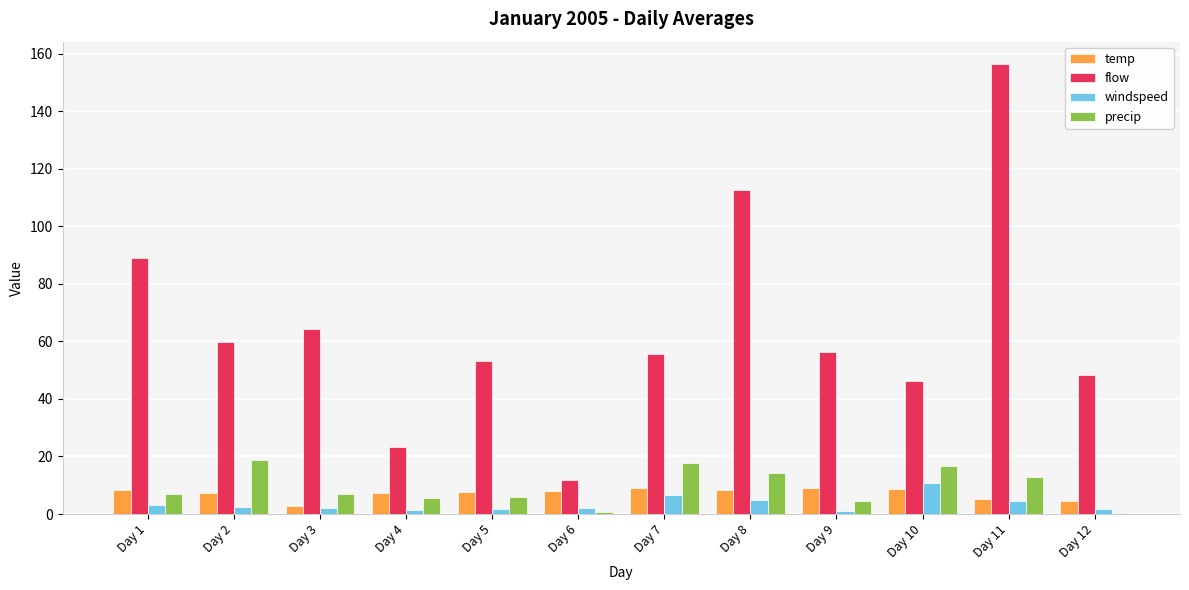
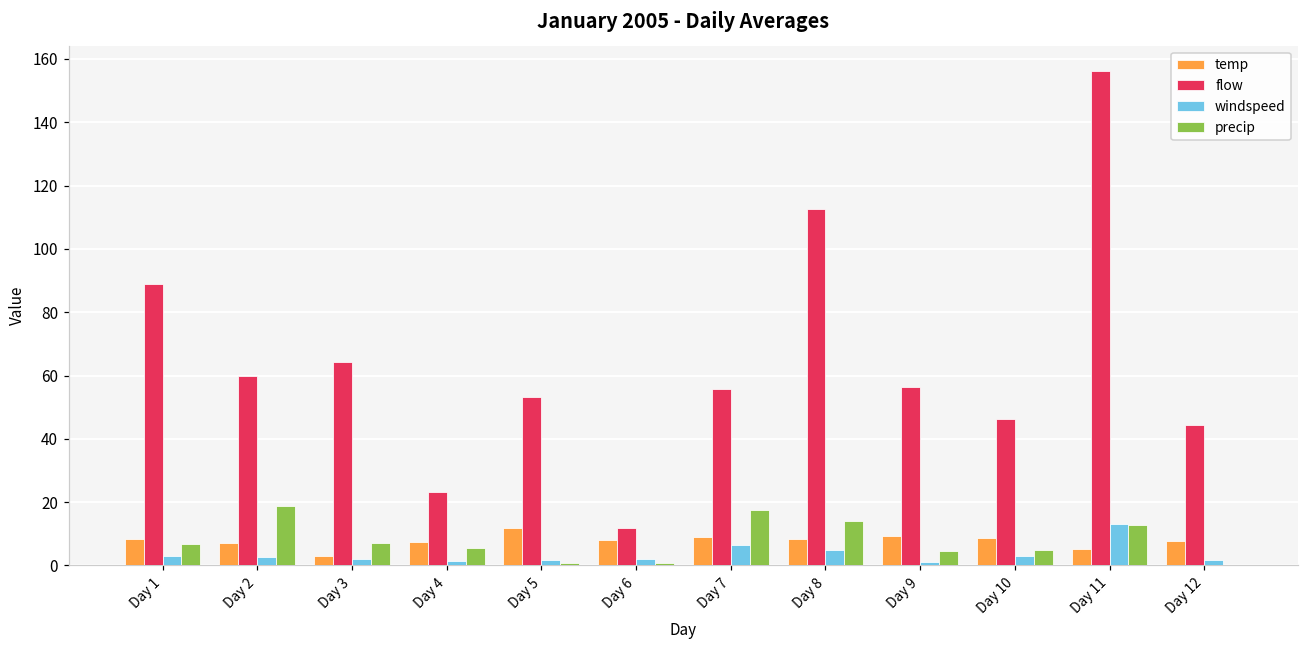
  {
    "temp": {
      "Day 1": 8,
      "Day 2": 7,
      "Day 3": 3,
      "Day 4": 7,
-     "Day 5": 8,
+     "Day 5": 12,
      "Day 6": 8,
      "Day 7": 9,
      "Day 8": 8,
      "Day 9": 9,
      "Day 10": 9,
      "Day 11": 5,
-     "Day 12": 5
+     "Day 12": 8
    },
    "flow": {
      "Day 1": 89,
      "Day 2": 60,
      "Day 3": 64,
      "Day 4": 23,
      "Day 5": 53,
      "Day 6": 12,
      "Day 7": 56,
      "Day 8": 113,
      "Day 9": 56,
      "Day 10": 46,
      "Day 11": 156,
-     "Day 12": 48
+     "Day 12": 44
    },
    "windspeed": {
      "Day 1": 3,
      "Day 2": 3,
      "Day 3": 2,
      "Day 4": 1,
      "Day 5": 2,
      "Day 6": 2,
      "Day 7": 7,
      "Day 8": 5,
      "Day 9": 1,
-     "Day 10": 11,
-     "Day 11": 4,
+     "Day 10": 3,
+     "Day 11": 13,
      "Day 12": 2
    },
    "precip": {
      "Day 1": 7,
      "Day 2": 19,
      "Day 3": 7,
      "Day 4": 5,
-     "Day 5": 6,
+     "Day 5": 1,
      "Day 7": 18,
      "Day 8": 14,
      "Day 9": 5,
-     "Day 10": 17,
+     "Day 10": 5,
      "Day 11": 13
    }
  }
